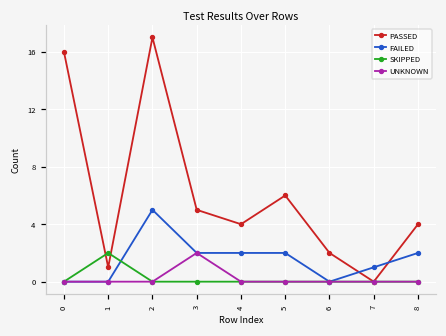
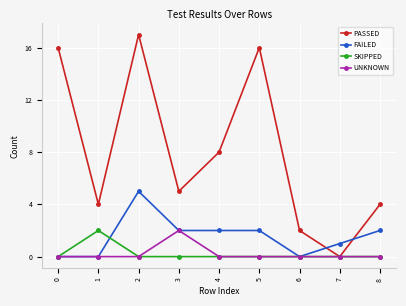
  {
    "PASSED": {
      "0": 16,
-     "1": 1,
+     "1": 4,
      "2": 17,
      "3": 5,
-     "4": 4,
-     "5": 6,
+     "4": 8,
+     "5": 16,
      "6": 2,
      "8": 4
    },
    "FAILED": {
      "2": 5,
      "4": 2,
      "5": 2,
      "7": 1,
      "8": 2
    },
    "SKIPPED": {
      "1": 2,
      "3": 0
    }
  }
